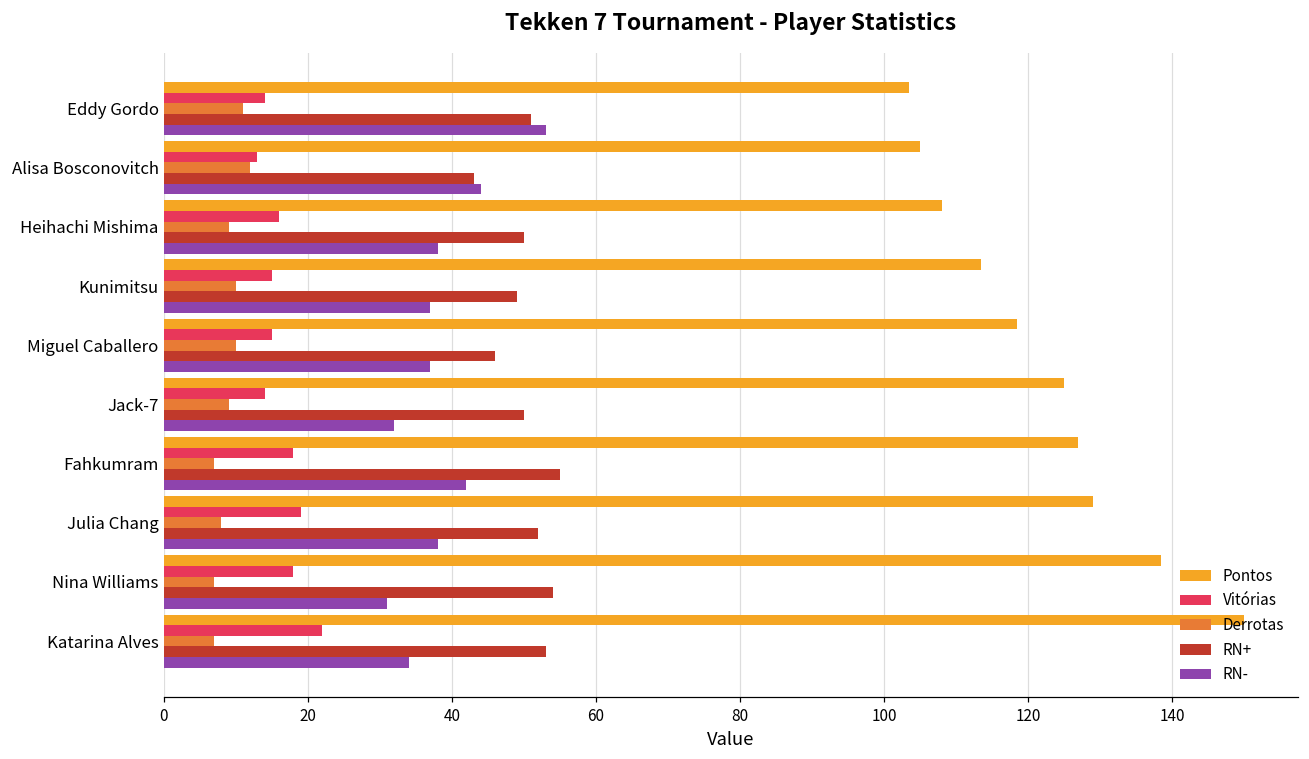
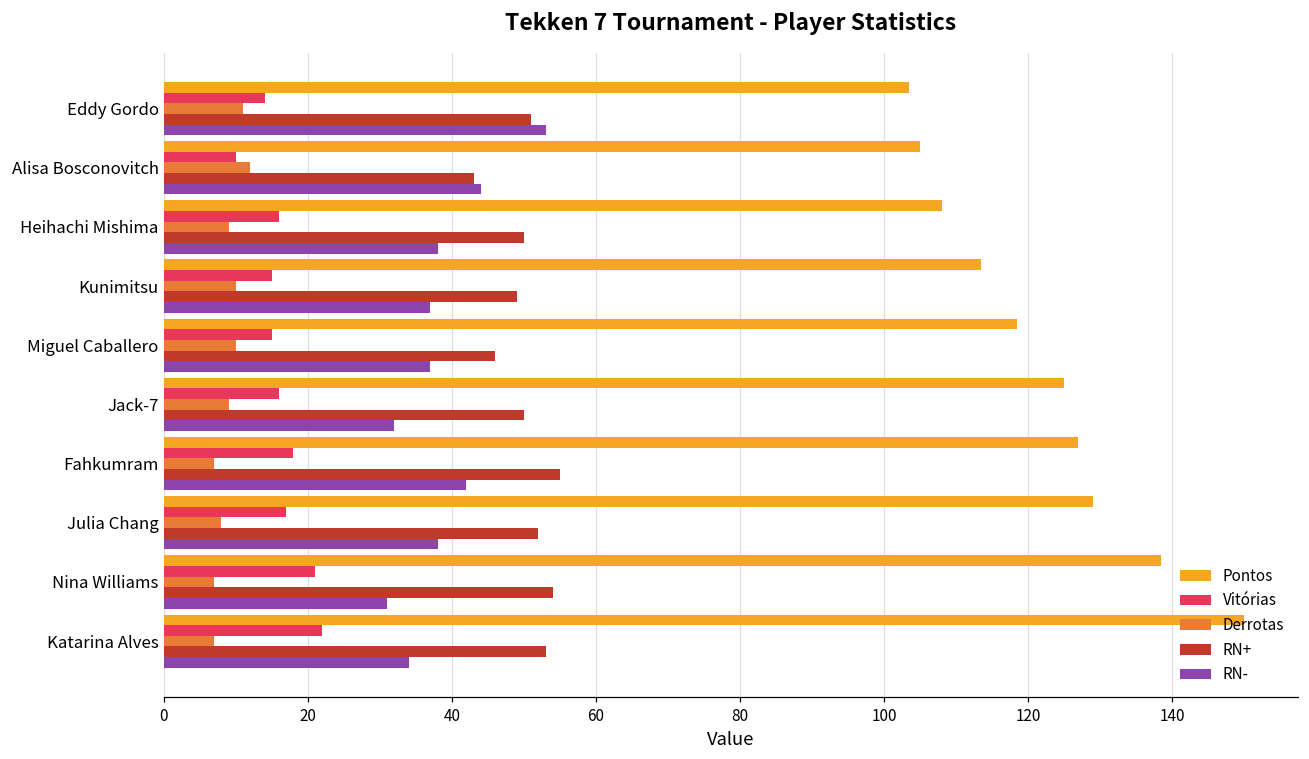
  {
    "Vitórias": {
      "Eddy Gordo": 14,
-     "Alisa Bosconovitch": 13,
+     "Alisa Bosconovitch": 10,
      "Heihachi Mishima": 16,
      "Kunimitsu": 15,
      "Miguel Caballero": 15,
-     "Jack-7": 14,
+     "Jack-7": 16,
      "Fahkumram": 18,
-     "Julia Chang": 19,
-     "Nina Williams": 18,
+     "Julia Chang": 17,
+     "Nina Williams": 21,
      "Katarina Alves": 22
    },
    "RN+": {
      "Eddy Gordo": 51,
      "Alisa Bosconovitch": 43,
      "Heihachi Mishima": 50,
      "Kunimitsu": 49,
      "Miguel Caballero": 46,
      "Jack-7": 50,
      "Fahkumram": 55,
      "Julia Chang": 52,
      "Nina Williams": 54,
      "Katarina Alves": 53
    },
    "RN-": {
      "Eddy Gordo": 53,
      "Alisa Bosconovitch": 44,
      "Heihachi Mishima": 38,
      "Kunimitsu": 37,
      "Miguel Caballero": 37,
      "Jack-7": 32,
      "Fahkumram": 42,
      "Julia Chang": 38,
      "Nina Williams": 31,
      "Katarina Alves": 34
    }
  }
